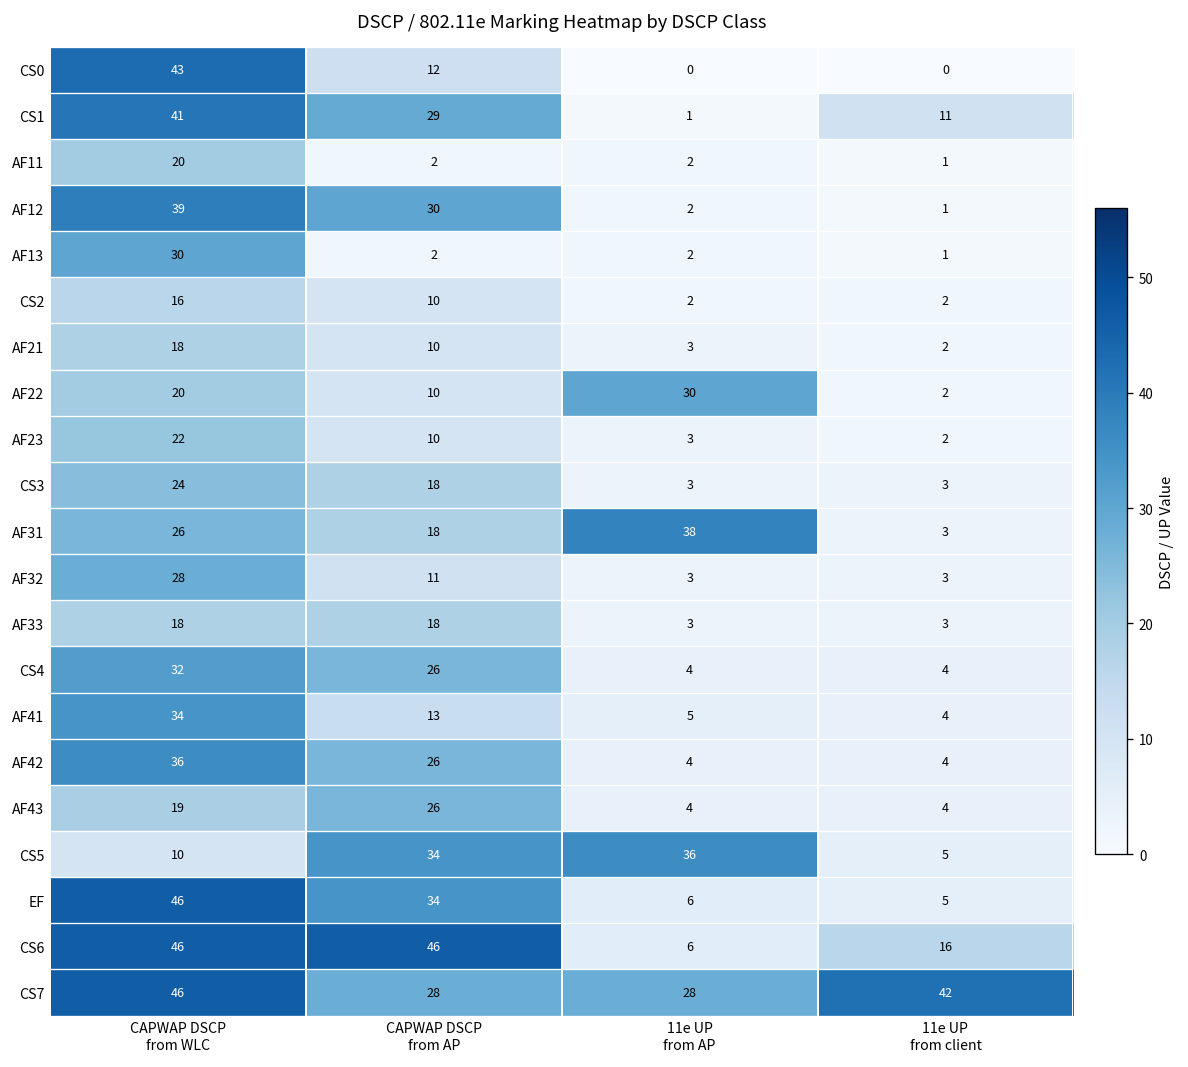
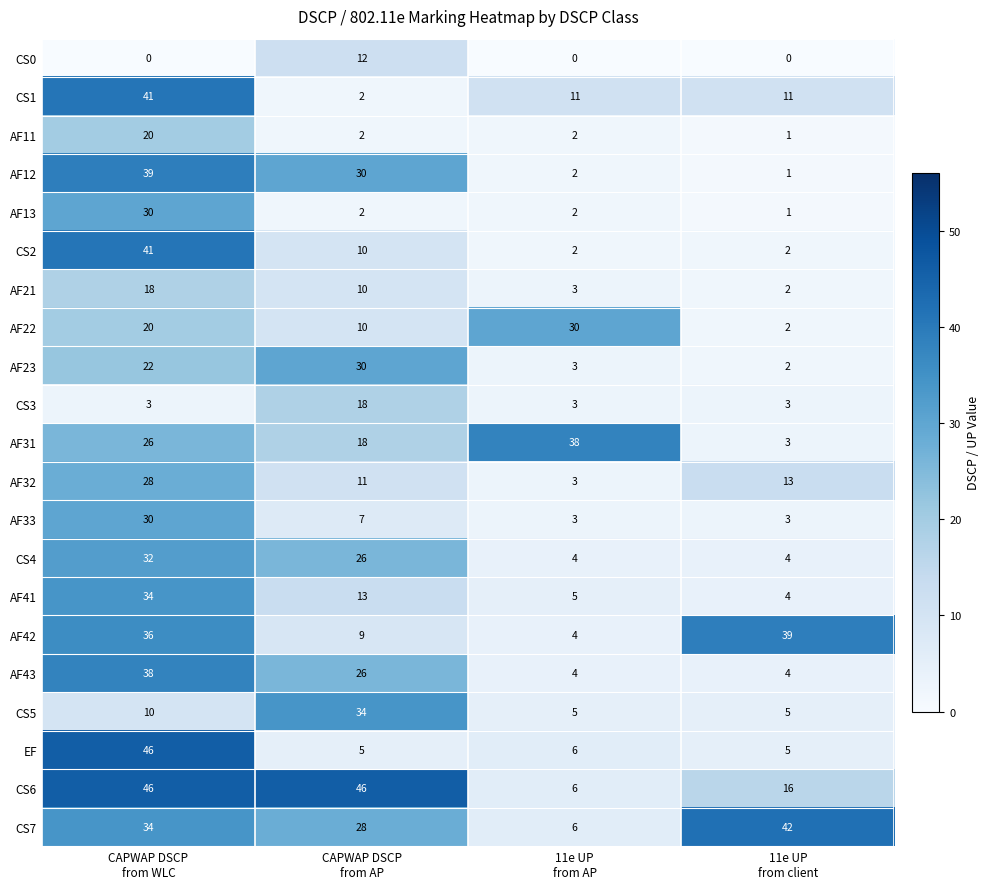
  {
    "CS0": {
-     "CAPWAP DSCP from WLC": 43,
+     "CAPWAP DSCP from WLC": 0,
      "CAPWAP DSCP from AP": 12,
      "11e UP from AP": 0,
      "11e UP from client": 0
    },
    "CS1": {
      "CAPWAP DSCP from WLC": 41,
-     "CAPWAP DSCP from AP": 29,
-     "11e UP from AP": 1,
+     "CAPWAP DSCP from AP": 2,
+     "11e UP from AP": 11,
      "11e UP from client": 11
    },
    "AF11": {
      "CAPWAP DSCP from WLC": 20,
      "CAPWAP DSCP from AP": 2,
      "11e UP from AP": 2,
      "11e UP from client": 1
    },
    "AF12": {
      "CAPWAP DSCP from WLC": 39,
      "CAPWAP DSCP from AP": 30,
      "11e UP from AP": 2,
      "11e UP from client": 1
    },
    "AF13": {
      "CAPWAP DSCP from WLC": 30,
      "CAPWAP DSCP from AP": 2,
      "11e UP from AP": 2,
      "11e UP from client": 1
    },
    "CS2": {
-     "CAPWAP DSCP from WLC": 16,
+     "CAPWAP DSCP from WLC": 41,
      "CAPWAP DSCP from AP": 10,
      "11e UP from AP": 2,
      "11e UP from client": 2
    },
    "AF21": {
      "CAPWAP DSCP from WLC": 18,
      "CAPWAP DSCP from AP": 10,
      "11e UP from AP": 3,
      "11e UP from client": 2
    },
    "AF22": {
      "CAPWAP DSCP from WLC": 20,
      "CAPWAP DSCP from AP": 10,
      "11e UP from AP": 30,
      "11e UP from client": 2
    },
    "AF23": {
      "CAPWAP DSCP from WLC": 22,
-     "CAPWAP DSCP from AP": 10,
+     "CAPWAP DSCP from AP": 30,
      "11e UP from AP": 3,
      "11e UP from client": 2
    },
    "CS3": {
-     "CAPWAP DSCP from WLC": 24,
+     "CAPWAP DSCP from WLC": 3,
      "CAPWAP DSCP from AP": 18,
      "11e UP from AP": 3,
      "11e UP from client": 3
    },
    "AF31": {
      "CAPWAP DSCP from WLC": 26,
      "CAPWAP DSCP from AP": 18,
      "11e UP from AP": 38,
      "11e UP from client": 3
    },
    "AF32": {
      "CAPWAP DSCP from WLC": 28,
      "CAPWAP DSCP from AP": 11,
      "11e UP from AP": 3,
-     "11e UP from client": 3
+     "11e UP from client": 13
    },
    "AF33": {
-     "CAPWAP DSCP from WLC": 18,
-     "CAPWAP DSCP from AP": 18,
+     "CAPWAP DSCP from WLC": 30,
+     "CAPWAP DSCP from AP": 7,
      "11e UP from AP": 3,
      "11e UP from client": 3
    },
    "CS4": {
      "CAPWAP DSCP from WLC": 32,
      "CAPWAP DSCP from AP": 26,
      "11e UP from AP": 4,
      "11e UP from client": 4
    },
    "AF41": {
      "CAPWAP DSCP from WLC": 34,
      "CAPWAP DSCP from AP": 13,
      "11e UP from AP": 5,
      "11e UP from client": 4
    },
    "AF42": {
      "CAPWAP DSCP from WLC": 36,
-     "CAPWAP DSCP from AP": 26,
+     "CAPWAP DSCP from AP": 9,
      "11e UP from AP": 4,
-     "11e UP from client": 4
+     "11e UP from client": 39
    },
    "AF43": {
-     "CAPWAP DSCP from WLC": 19,
+     "CAPWAP DSCP from WLC": 38,
      "CAPWAP DSCP from AP": 26,
      "11e UP from AP": 4,
      "11e UP from client": 4
    },
    "CS5": {
      "CAPWAP DSCP from WLC": 10,
      "CAPWAP DSCP from AP": 34,
-     "11e UP from AP": 36,
+     "11e UP from AP": 5,
      "11e UP from client": 5
    },
    "EF": {
      "CAPWAP DSCP from WLC": 46,
-     "CAPWAP DSCP from AP": 34,
+     "CAPWAP DSCP from AP": 5,
      "11e UP from AP": 6,
      "11e UP from client": 5
    },
    "CS6": {
      "CAPWAP DSCP from WLC": 46,
      "CAPWAP DSCP from AP": 46,
      "11e UP from AP": 6,
      "11e UP from client": 16
    },
    "CS7": {
-     "CAPWAP DSCP from WLC": 46,
+     "CAPWAP DSCP from WLC": 34,
      "CAPWAP DSCP from AP": 28,
-     "11e UP from AP": 28,
+     "11e UP from AP": 6,
      "11e UP from client": 42
    }
  }
